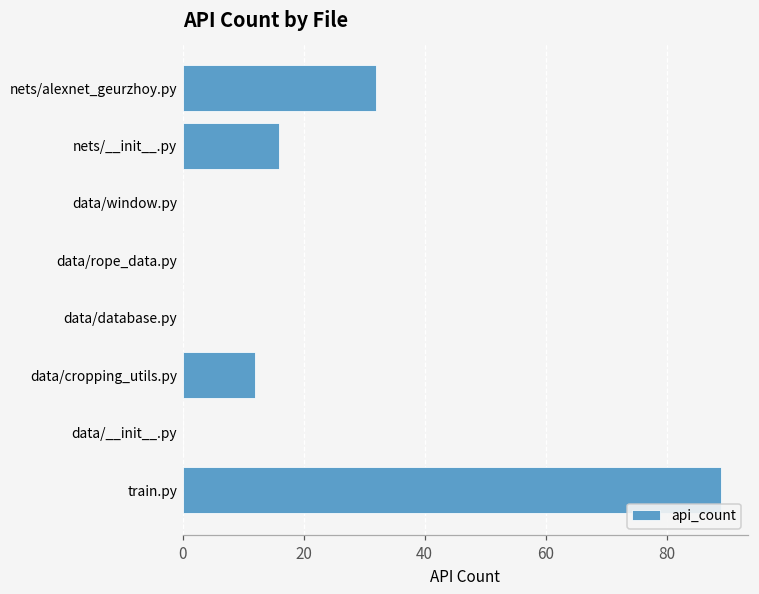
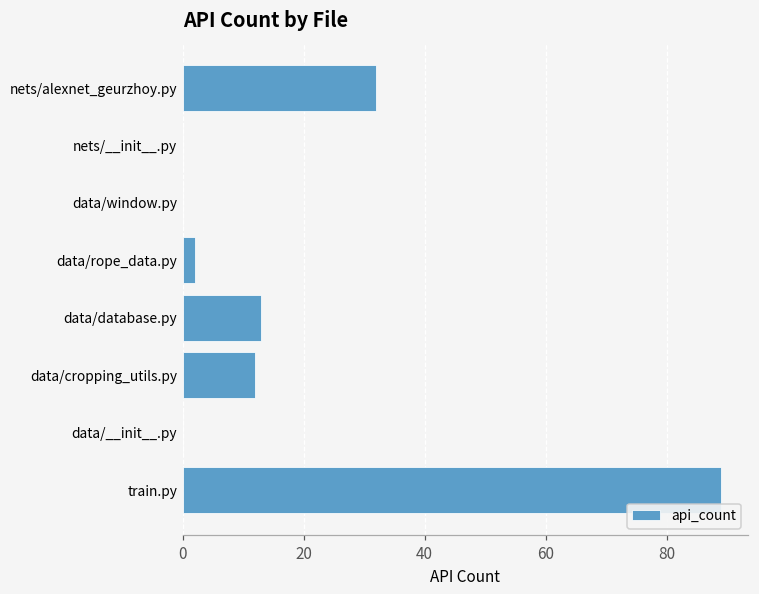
  {
    "nets/alexnet_geurzhoy.py": 32,
-   "nets/__init__.py": 16,
+   "nets/__init__.py": 0,
    "data/window.py": 0,
-   "data/rope_data.py": 0,
-   "data/database.py": 0,
+   "data/rope_data.py": 2,
+   "data/database.py": 13,
    "data/cropping_utils.py": 12,
    "data/__init__.py": 0,
    "train.py": 89
  }
